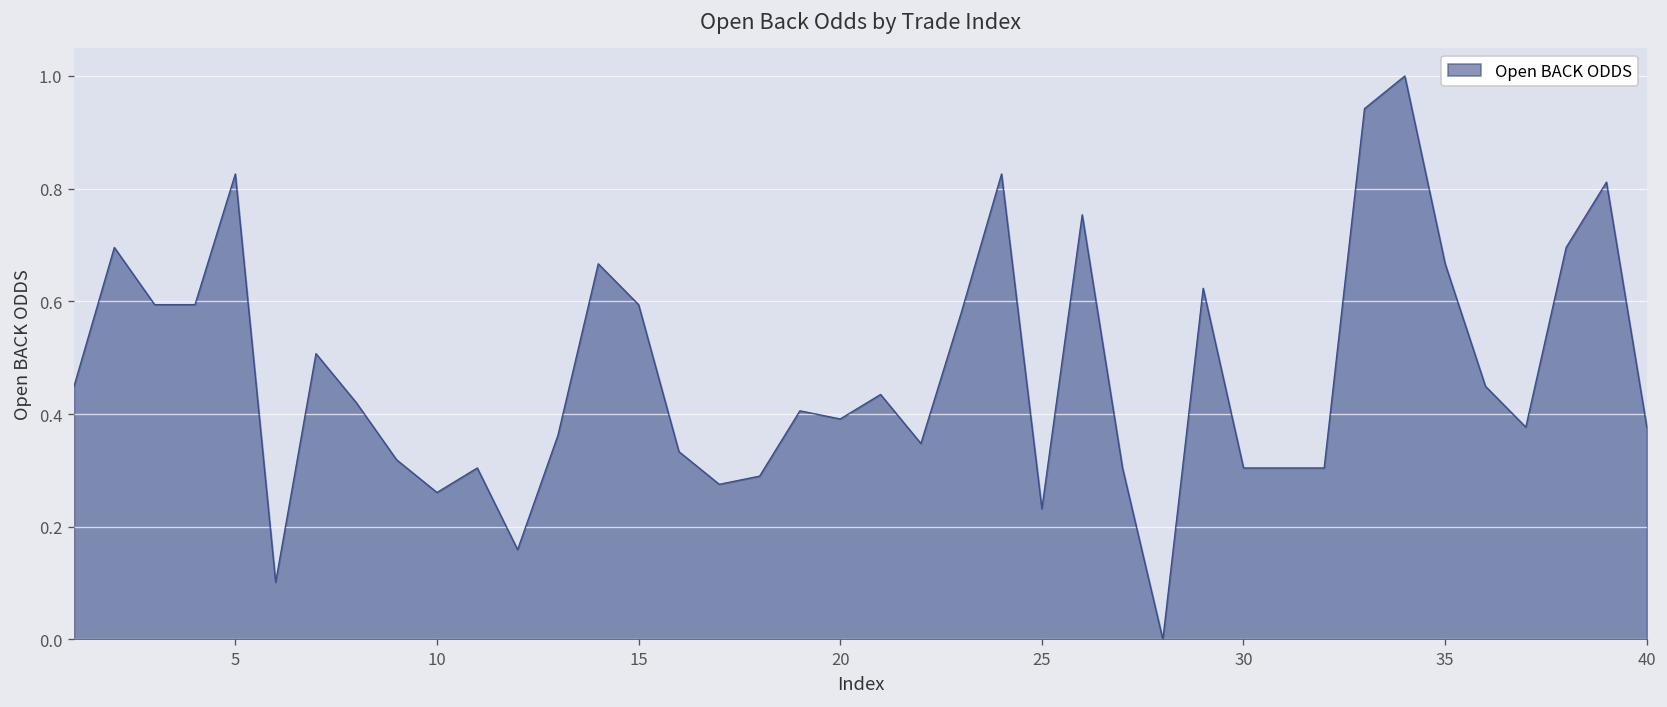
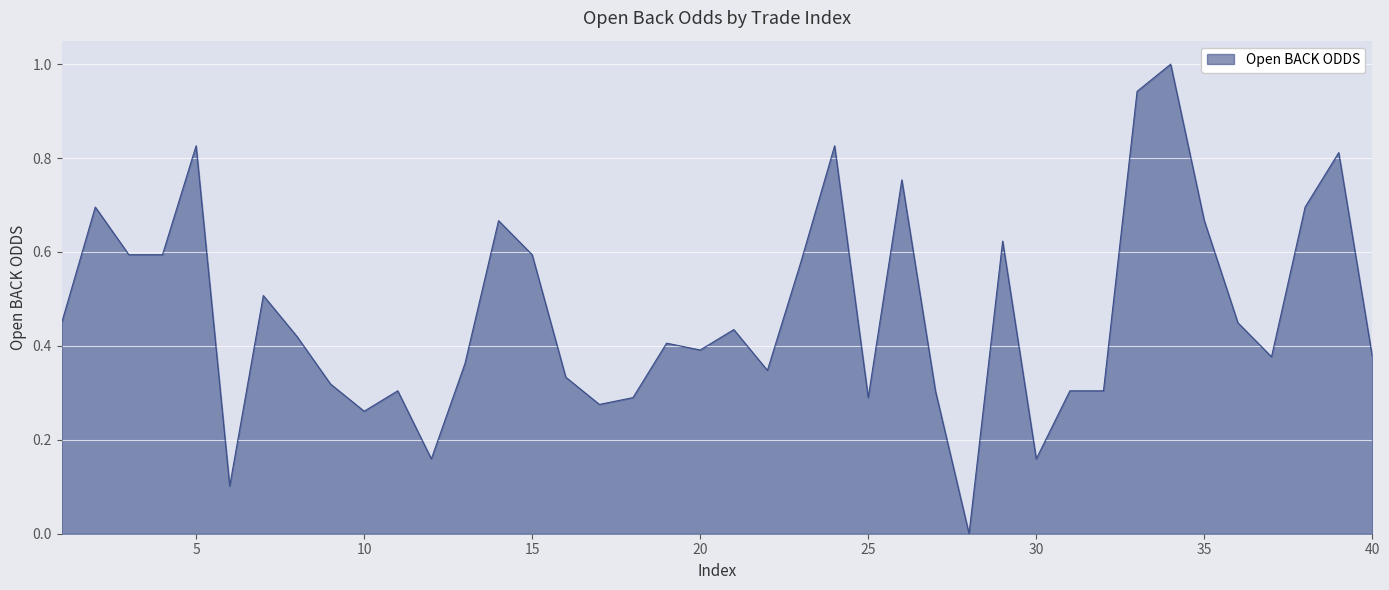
  {
    "5": 0.83,
    "10": 0.26,
    "15": 0.59,
    "20": 0.39,
-   "25": 0.23,
-   "30": 0.30,
+   "25": 0.29,
+   "30": 0.16,
    "35": 0.67,
    "40": 0.38
  }
